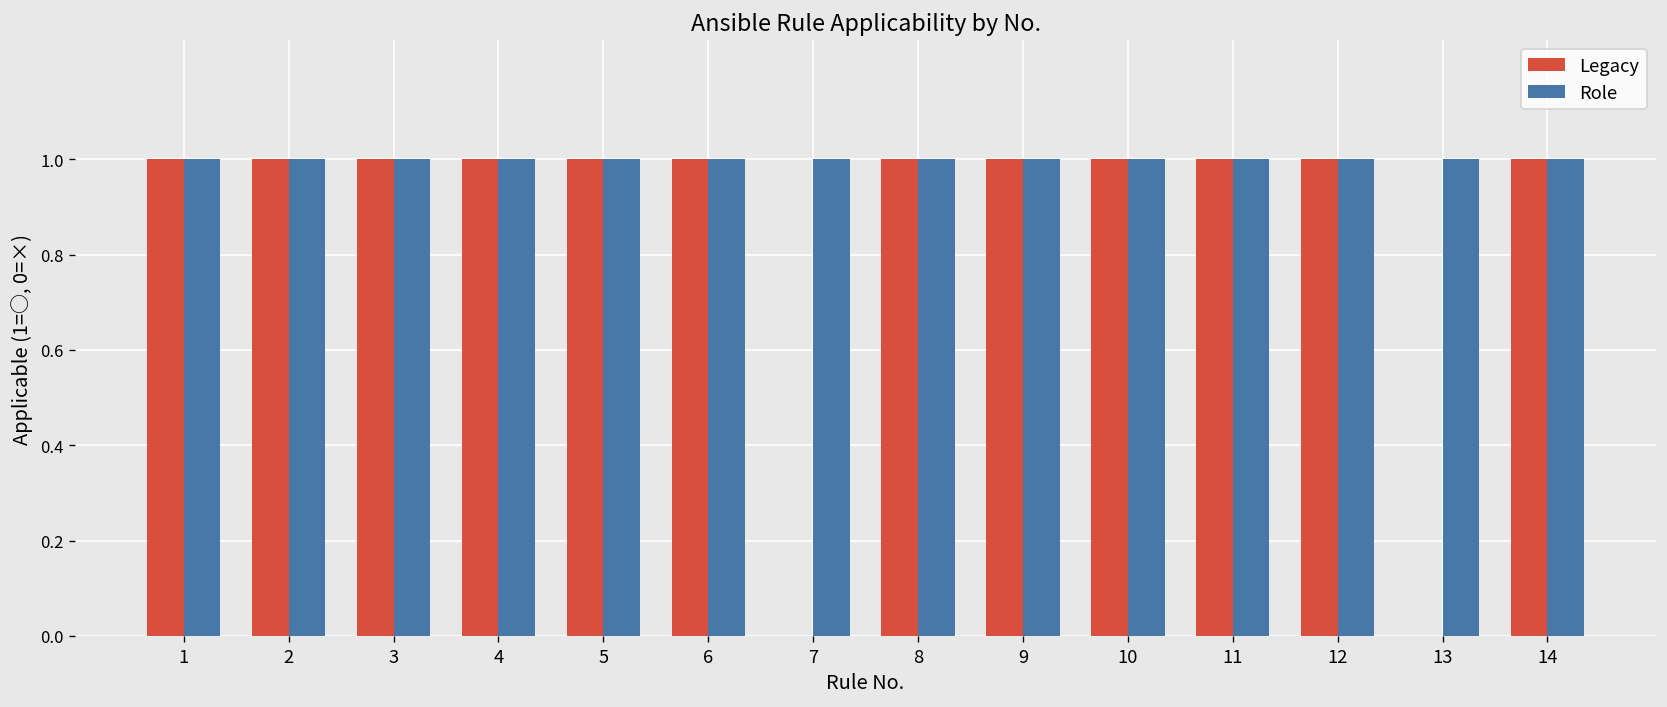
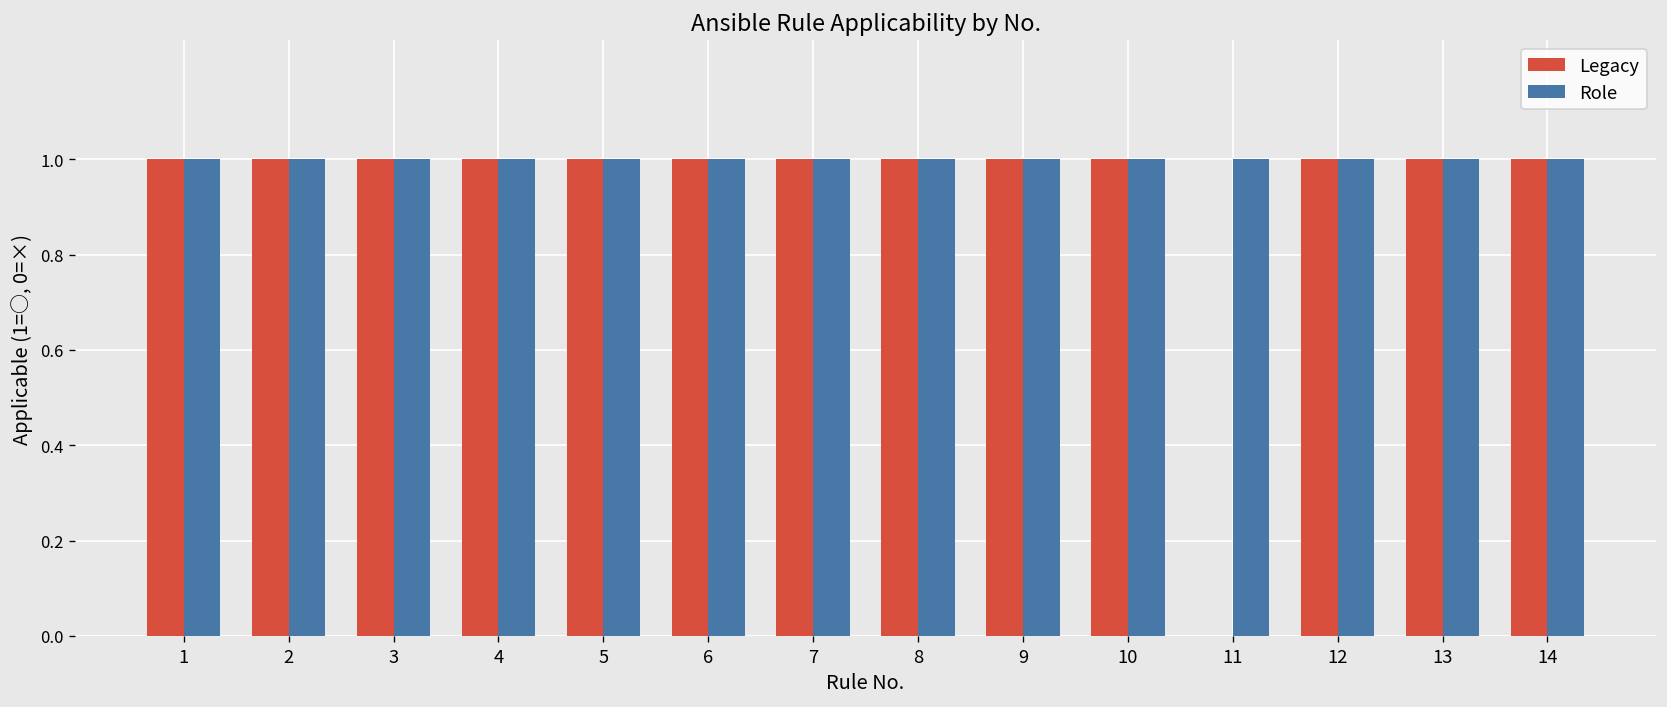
  {
    "Legacy": {
      "1": 1,
      "2": 1,
      "3": 1,
      "4": 1,
      "5": 1,
      "6": 1,
-     "7": 0,
+     "7": 1,
      "8": 1,
      "9": 1,
      "10": 1,
-     "11": 1,
+     "11": 0,
      "12": 1,
-     "13": 0,
+     "13": 1,
      "14": 1
    },
    "Role": {
      "1": 1,
      "2": 1,
      "3": 1,
      "4": 1,
      "5": 1,
      "6": 1,
      "7": 1,
      "8": 1,
      "9": 1,
      "10": 1,
      "11": 1,
      "12": 1,
      "13": 1,
      "14": 1
    }
  }
